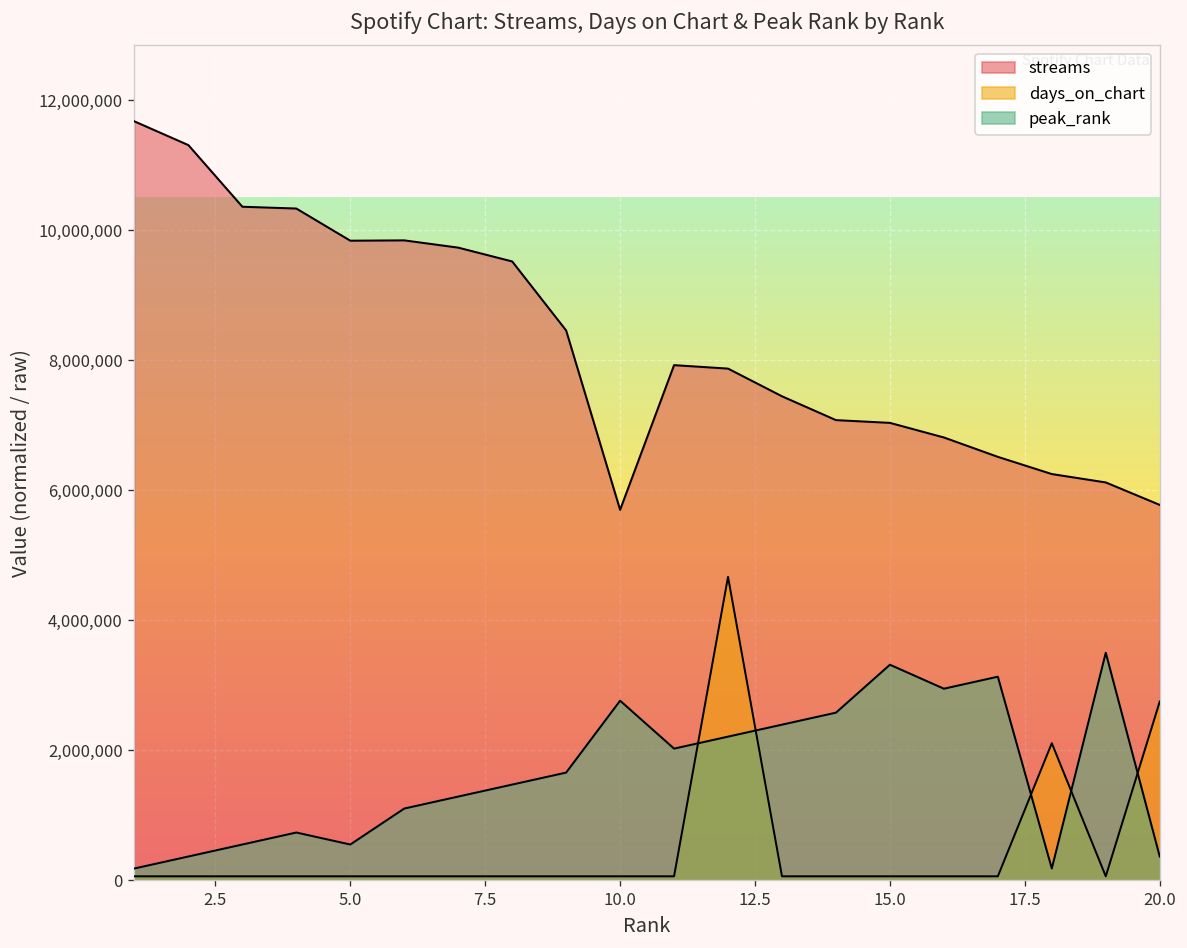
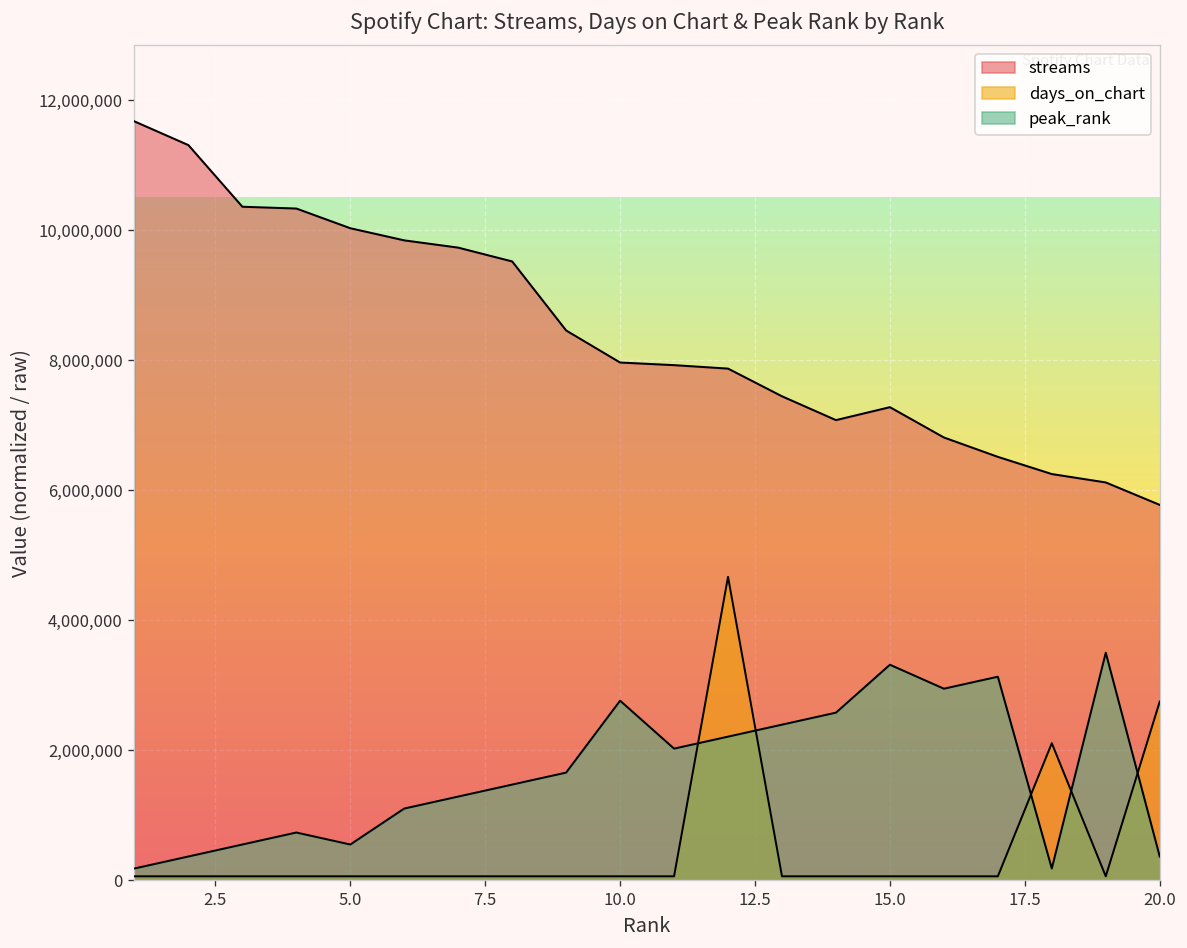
  {
    "streams": {
-     "5.0": "9,800,000",
-     "10.0": "5,700,000",
-     "15.0": "7,000,000",
+     "5.0": "10,000,000",
+     "10.0": "8,000,000",
+     "15.0": "7,300,000",
      "20.0": "5,800,000"
    },
    "days_on_chart": {
      "5.0": "100,000",
      "10.0": "100,000",
      "15.0": "100,000",
      "20.0": "2,800,000"
    },
    "peak_rank": {
      "5.0": "600,000",
      "10.0": "2,800,000",
      "15.0": "3,300,000",
      "20.0": "400,000"
    }
  }
